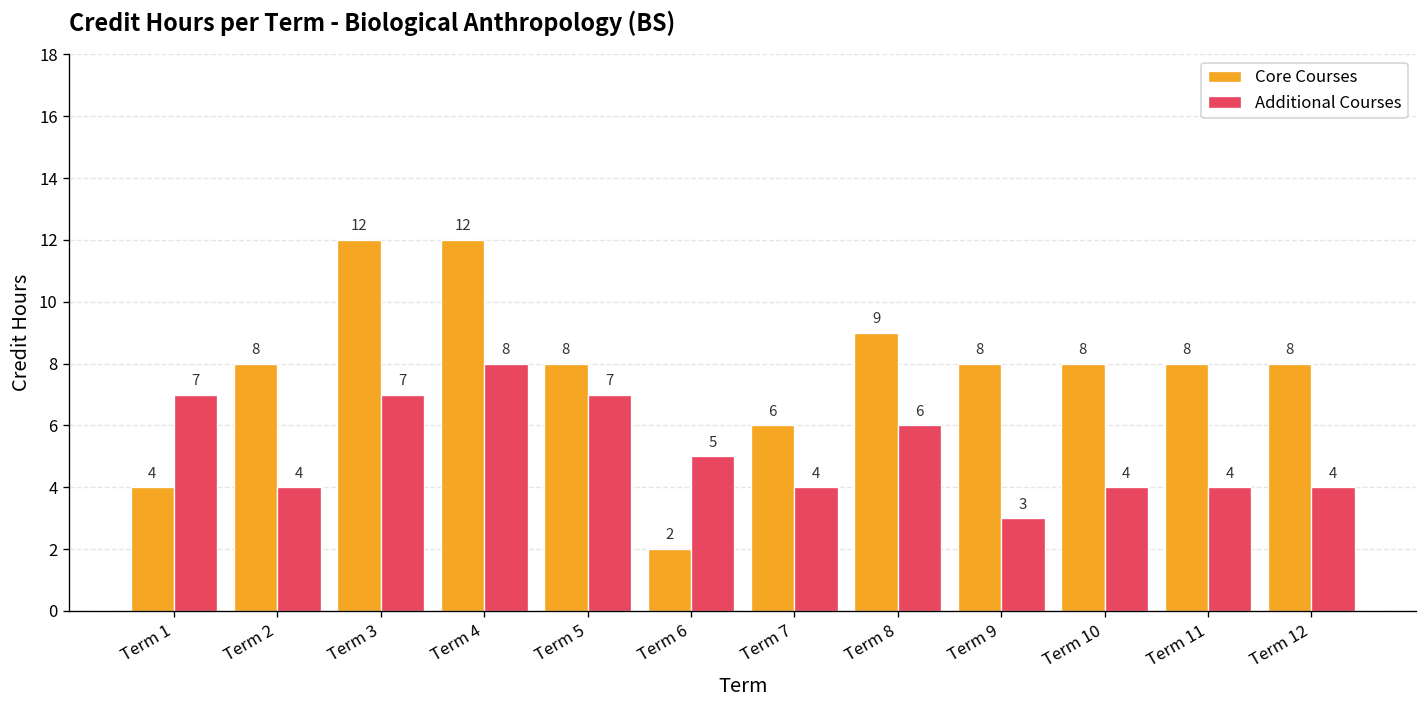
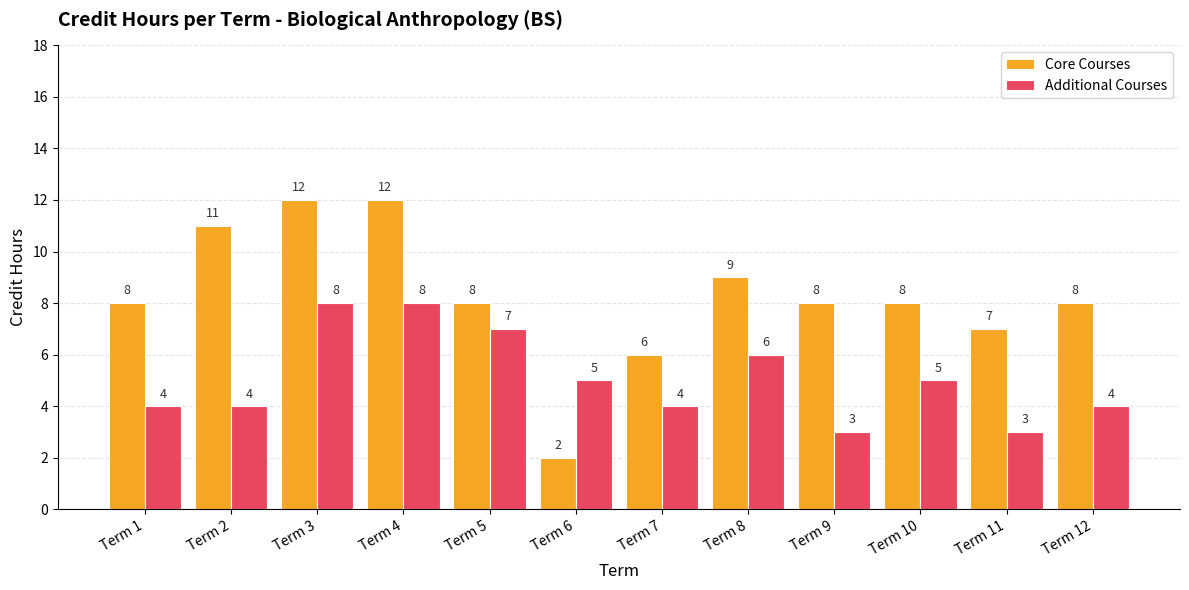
  {
    "Core Courses": {
-     "Term 1": 4,
-     "Term 2": 8,
+     "Term 1": 8,
+     "Term 2": 11,
      "Term 3": 12,
      "Term 4": 12,
      "Term 5": 8,
      "Term 6": 2,
      "Term 7": 6,
      "Term 8": 9,
      "Term 9": 8,
      "Term 10": 8,
-     "Term 11": 8,
+     "Term 11": 7,
      "Term 12": 8
    },
    "Additional Courses": {
-     "Term 1": 7,
+     "Term 1": 4,
      "Term 2": 4,
-     "Term 3": 7,
+     "Term 3": 8,
      "Term 4": 8,
      "Term 5": 7,
      "Term 6": 5,
      "Term 7": 4,
      "Term 8": 6,
      "Term 9": 3,
-     "Term 10": 4,
-     "Term 11": 4,
+     "Term 10": 5,
+     "Term 11": 3,
      "Term 12": 4
    }
  }
